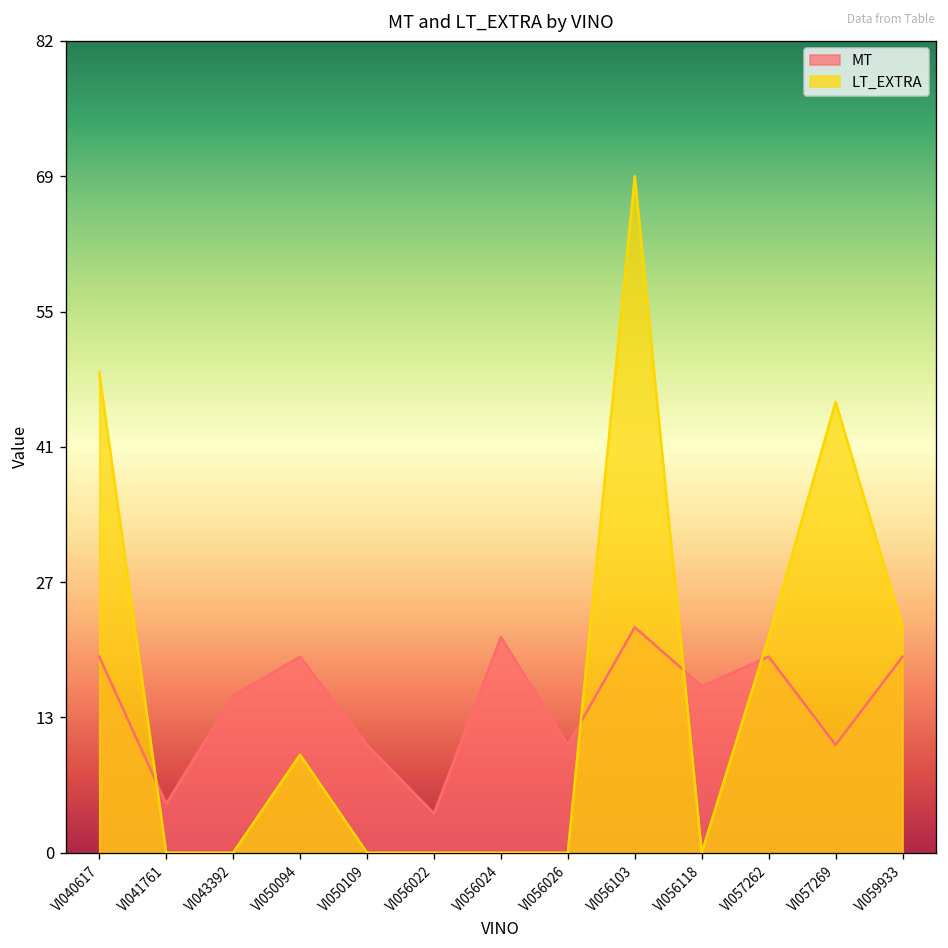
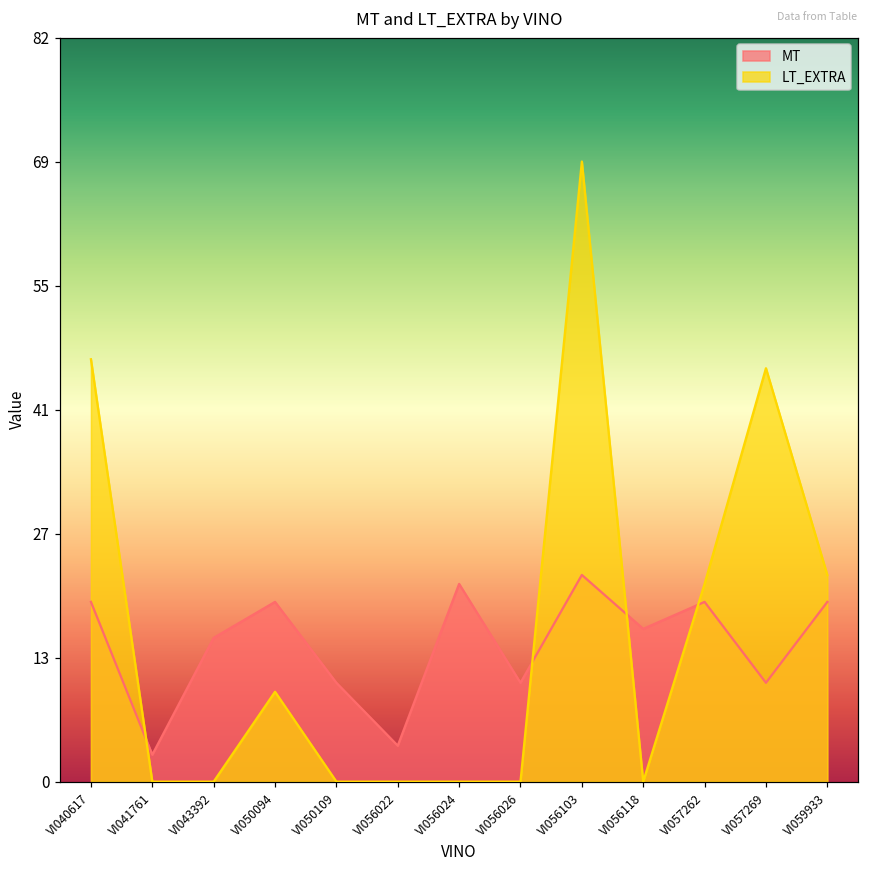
  {
    "MT": {
      "VI040617": 20,
-     "VI041761": 5,
+     "VI041761": 3,
      "VI043392": 16,
      "VI050094": 20,
      "VI050109": 11,
      "VI056022": 4,
      "VI056024": 22,
      "VI056026": 11,
      "VI056103": 23,
      "VI056118": 17,
      "VI057262": 20,
      "VI057269": 11,
      "VI059933": 20
    },
    "LT_EXTRA": {
-     "VI040617": 49,
+     "VI040617": 47,
      "VI041761": 0,
      "VI043392": 0,
      "VI050094": 10,
      "VI050109": 0,
      "VI056022": 0,
      "VI056024": 0,
      "VI056026": 0,
      "VI056103": 69,
      "VI056118": 0,
      "VI057262": 22,
      "VI057269": 46,
      "VI059933": 23
    }
  }
